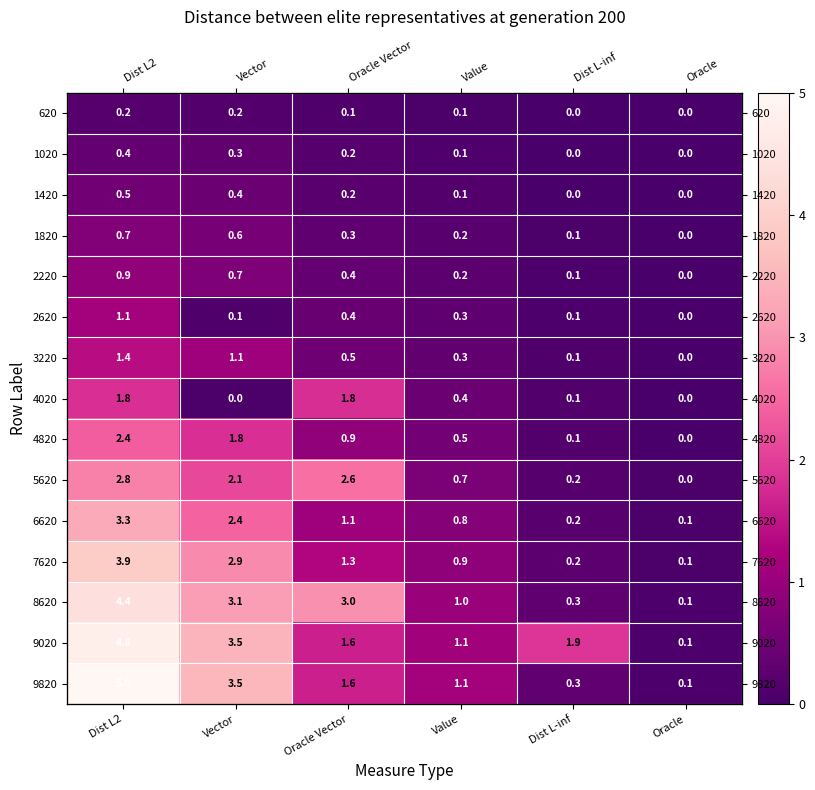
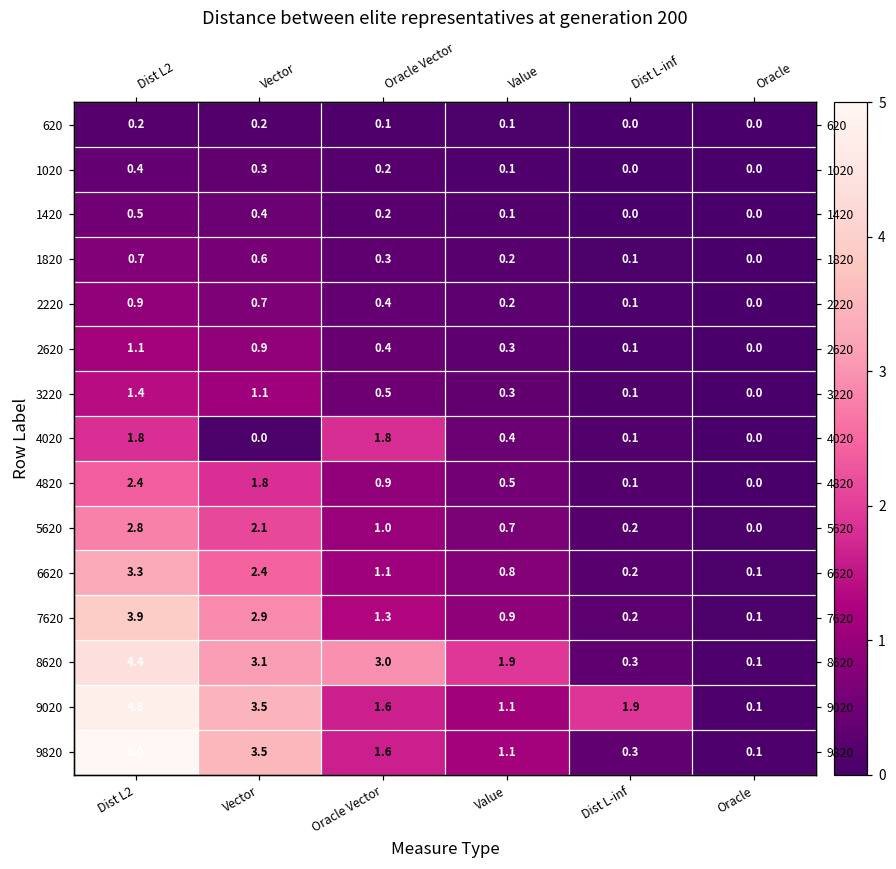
  {
    "620": {
      "Dist L2": 0.2,
      "Vector": 0.2,
      "Oracle Vector": 0.1,
      "Value": 0.1,
      "Dist L-inf": 0.0,
      "Oracle": 0.0
    },
    "1020": {
      "Dist L2": 0.4,
      "Vector": 0.3,
      "Oracle Vector": 0.2,
      "Value": 0.1,
      "Dist L-inf": 0.0,
      "Oracle": 0.0
    },
    "1420": {
      "Dist L2": 0.5,
      "Vector": 0.4,
      "Oracle Vector": 0.2,
      "Value": 0.1,
      "Dist L-inf": 0.0,
      "Oracle": 0.0
    },
    "1820": {
      "Dist L2": 0.7,
      "Vector": 0.6,
      "Oracle Vector": 0.3,
      "Value": 0.2,
      "Dist L-inf": 0.1,
      "Oracle": 0.0
    },
    "2220": {
      "Dist L2": 0.9,
      "Vector": 0.7,
      "Oracle Vector": 0.4,
      "Value": 0.2,
      "Dist L-inf": 0.1,
      "Oracle": 0.0
    },
    "2620": {
      "Dist L2": 1.1,
-     "Vector": 0.1,
+     "Vector": 0.9,
      "Oracle Vector": 0.4,
      "Value": 0.3,
      "Dist L-inf": 0.1,
      "Oracle": 0.0
    },
    "3220": {
      "Dist L2": 1.4,
      "Vector": 1.1,
      "Oracle Vector": 0.5,
      "Value": 0.3,
      "Dist L-inf": 0.1,
      "Oracle": 0.0
    },
    "4020": {
      "Dist L2": 1.8,
      "Vector": 0.0,
      "Oracle Vector": 1.8,
      "Value": 0.4,
      "Dist L-inf": 0.1,
      "Oracle": 0.0
    },
    "4820": {
      "Dist L2": 2.4,
      "Vector": 1.8,
      "Oracle Vector": 0.9,
      "Value": 0.5,
      "Dist L-inf": 0.1,
      "Oracle": 0.0
    },
    "5620": {
      "Dist L2": 2.8,
      "Vector": 2.1,
-     "Oracle Vector": 2.6,
+     "Oracle Vector": 1.0,
      "Value": 0.7,
      "Dist L-inf": 0.2,
      "Oracle": 0.0
    },
    "6620": {
      "Dist L2": 3.3,
      "Vector": 2.4,
      "Oracle Vector": 1.1,
      "Value": 0.8,
      "Dist L-inf": 0.2,
      "Oracle": 0.1
    },
    "7620": {
      "Dist L2": 3.9,
      "Vector": 2.9,
      "Oracle Vector": 1.3,
      "Value": 0.9,
      "Dist L-inf": 0.2,
      "Oracle": 0.1
    },
    "8620": {
      "Vector": 3.1,
      "Oracle Vector": 3.0,
-     "Value": 1.0,
+     "Value": 1.9,
      "Dist L-inf": 0.3,
      "Oracle": 0.1
    },
    "9020": {
      "Vector": 3.5,
      "Oracle Vector": 1.6,
      "Value": 1.1,
      "Dist L-inf": 1.9,
      "Oracle": 0.1
    },
    "9820": {
      "Vector": 3.5,
      "Oracle Vector": 1.6,
      "Value": 1.1,
      "Dist L-inf": 0.3,
      "Oracle": 0.1
    }
  }
